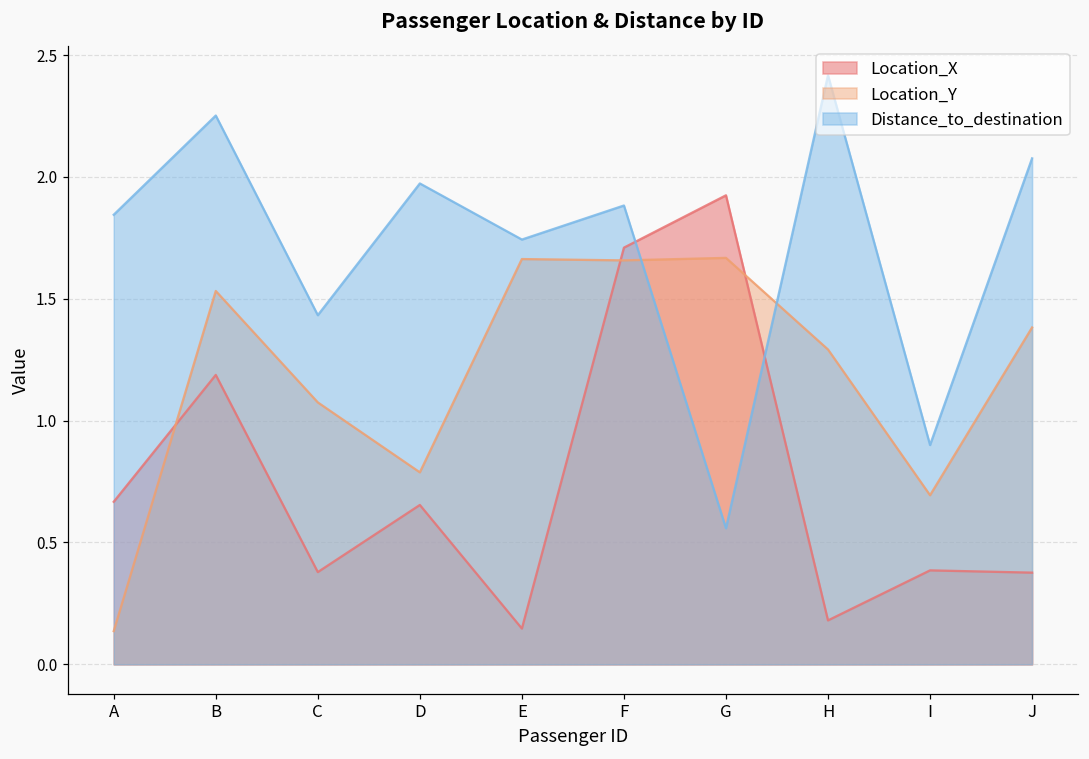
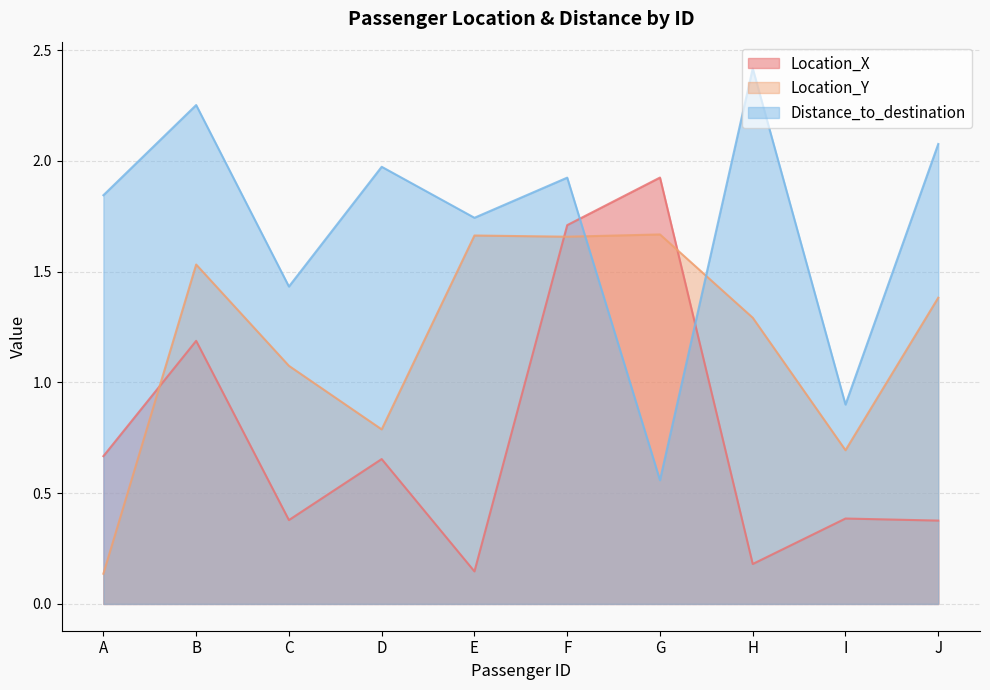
  {
    "Distance_to_destination": {
      "A": 1.84,
      "B": 2.25,
      "C": 1.43,
      "D": 1.97,
      "E": 1.74,
-     "F": 1.88,
+     "F": 1.92,
      "G": 0.56,
      "I": 0.90,
      "J": 2.08
    }
  }
